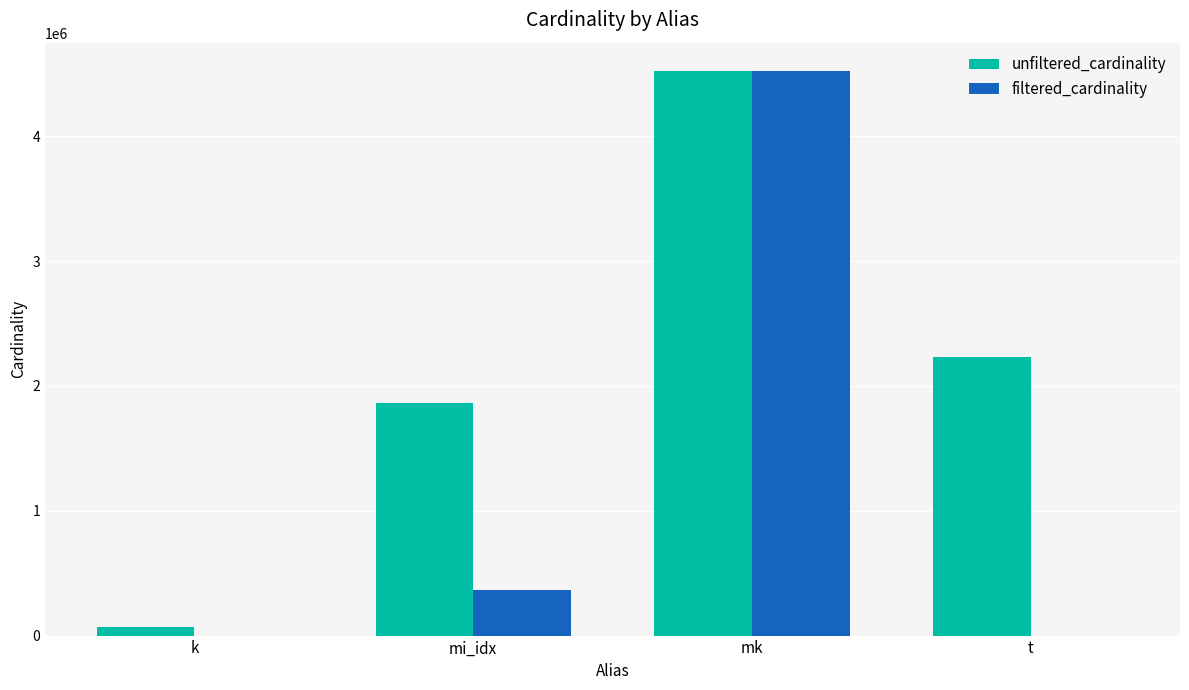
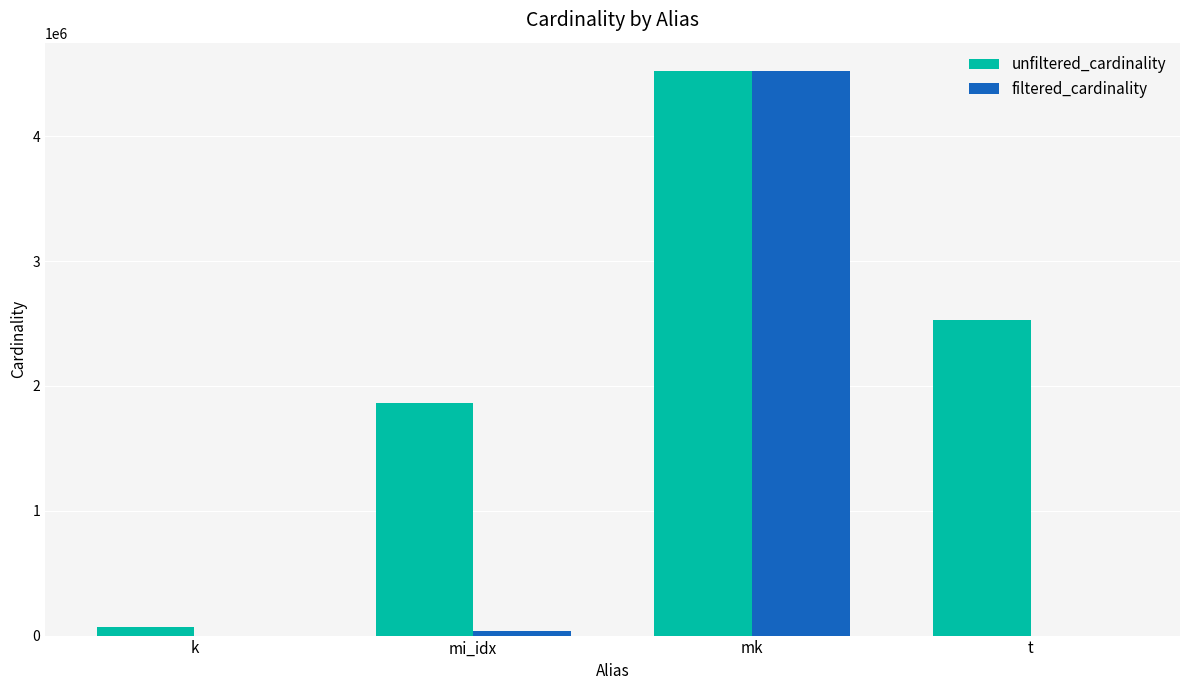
  {
    "unfiltered_cardinality": {
      "k": 70000,
      "mi_idx": 1870000,
      "mk": 4520000,
-     "t": 2230000
+     "t": 2530000
    },
    "filtered_cardinality": {
-     "mi_idx": 360000,
+     "mi_idx": 40000,
      "mk": 4520000
    }
  }
